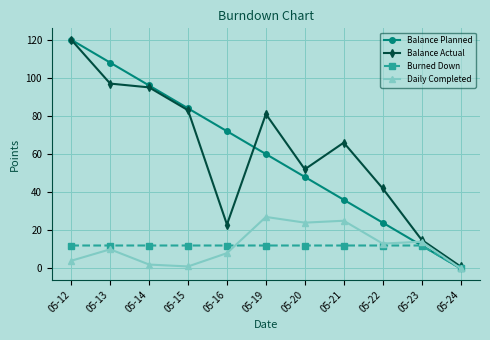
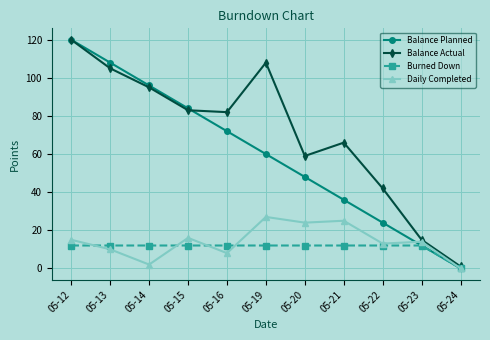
  {
    "Balance Actual": {
-     "05-13": 97,
-     "05-16": 23,
-     "05-19": 81,
-     "05-20": 52,
+     "05-13": 105,
+     "05-16": 82,
+     "05-19": 108,
+     "05-20": 59,
      "05-21": 66,
      "05-22": 42
    },
    "Daily Completed": {
-     "05-12": 4,
+     "05-12": 15,
      "05-13": 10,
      "05-14": 2,
-     "05-15": 1,
+     "05-15": 16,
      "05-16": 8,
      "05-19": 27,
      "05-20": 24,
      "05-21": 25
    }
  }
